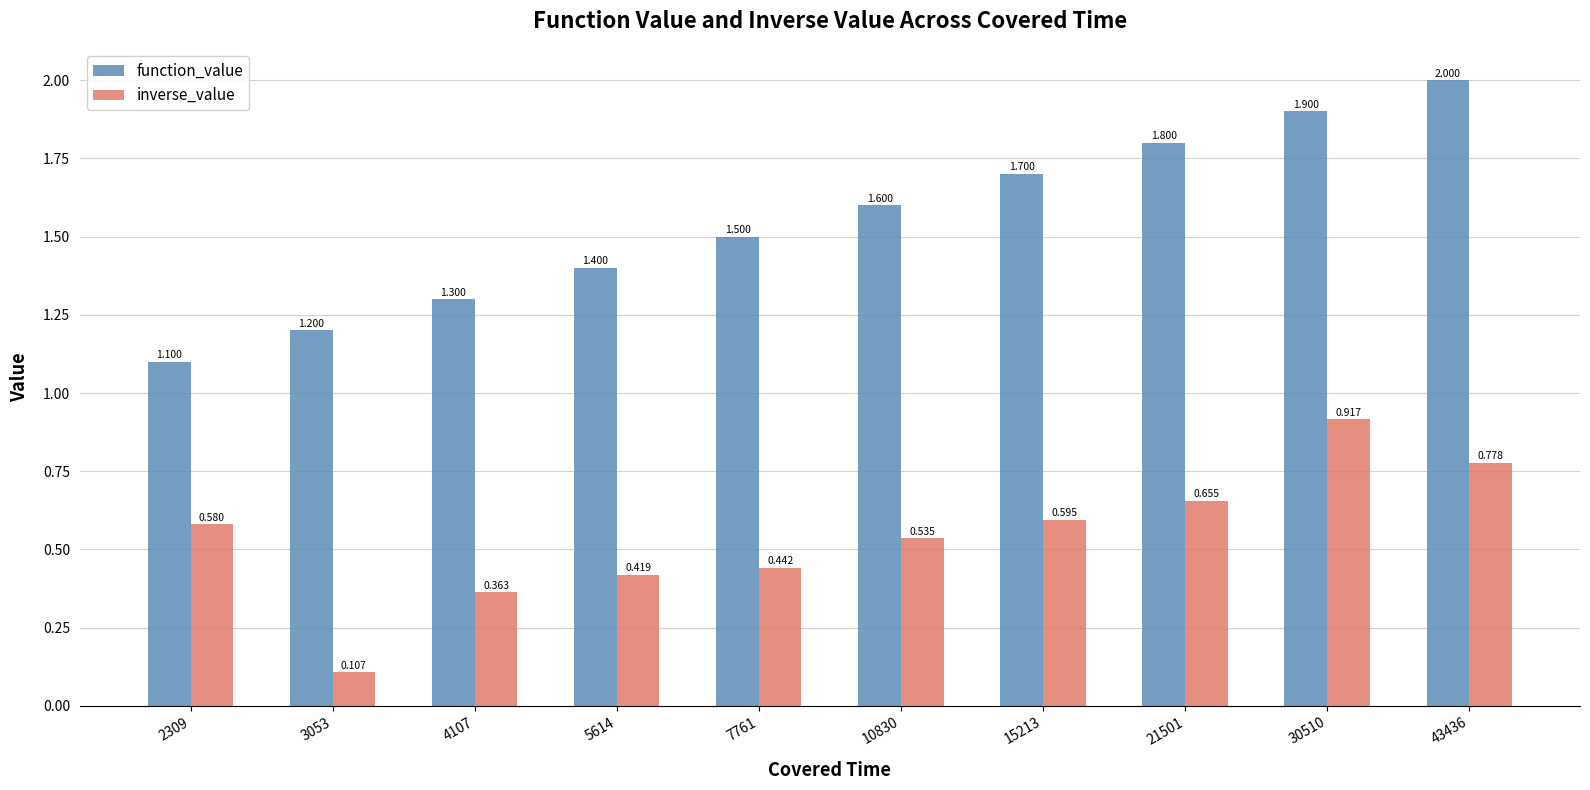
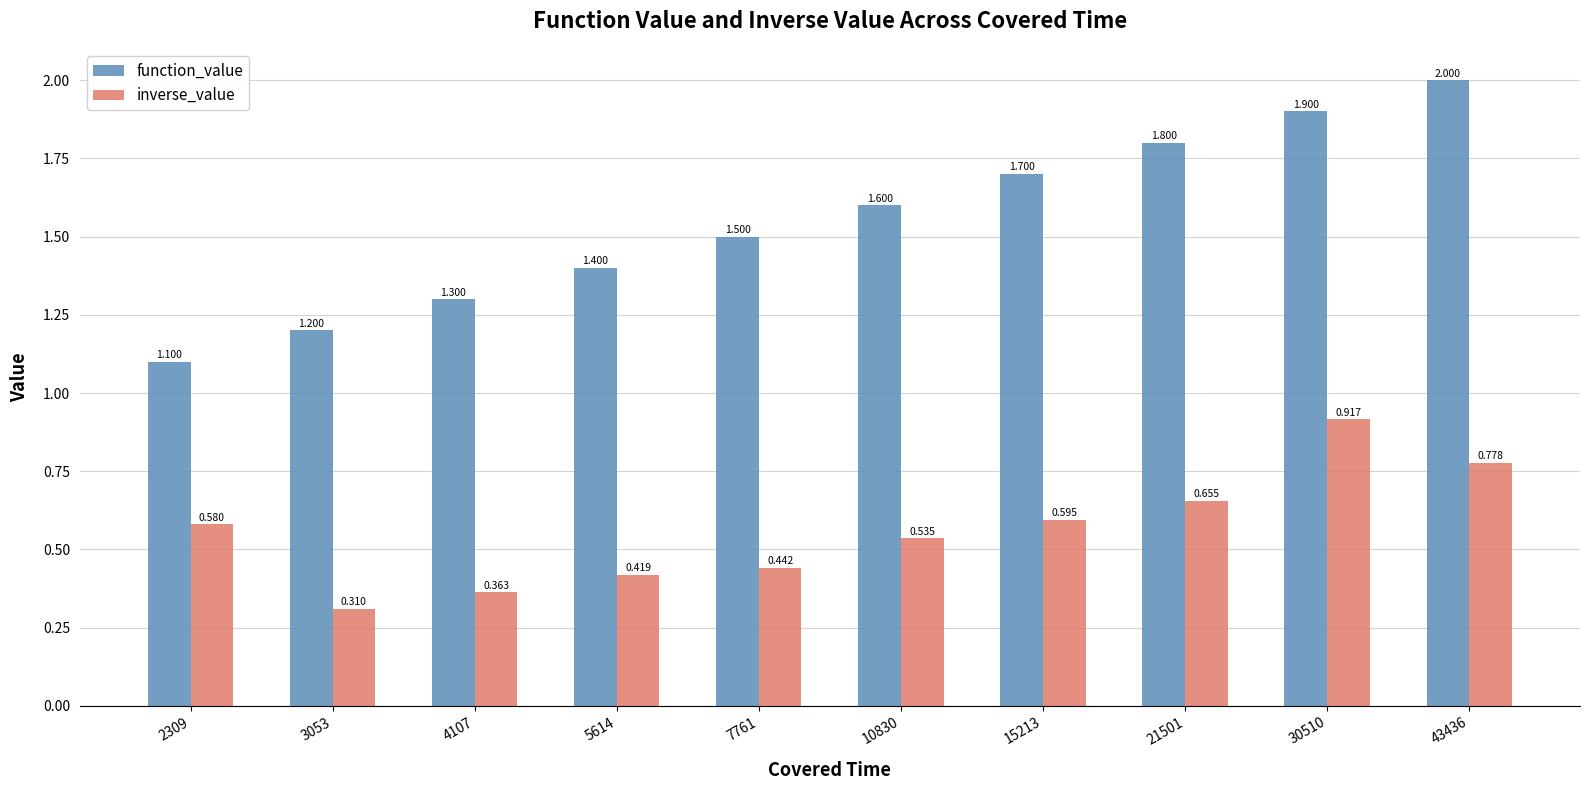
  {
    "function_value": {
      "2309": 1.100,
      "3053": 1.200,
      "4107": 1.300,
      "5614": 1.400,
      "7761": 1.500,
      "10830": 1.600,
      "15213": 1.700,
      "21501": 1.800,
      "30510": 1.900,
      "43436": 2.000
    },
    "inverse_value": {
      "2309": 0.580,
-     "3053": 0.107,
+     "3053": 0.310,
      "4107": 0.363,
      "5614": 0.419,
      "7761": 0.442,
      "10830": 0.535,
      "15213": 0.595,
      "21501": 0.655,
      "30510": 0.917,
      "43436": 0.778
    }
  }
